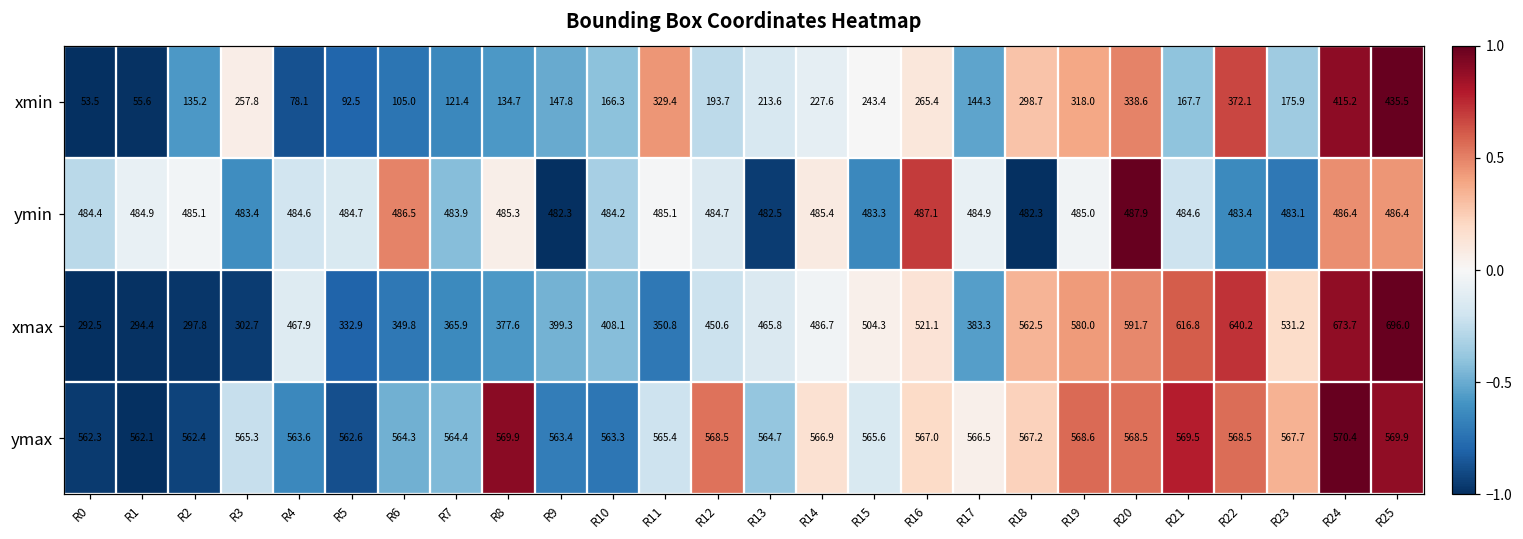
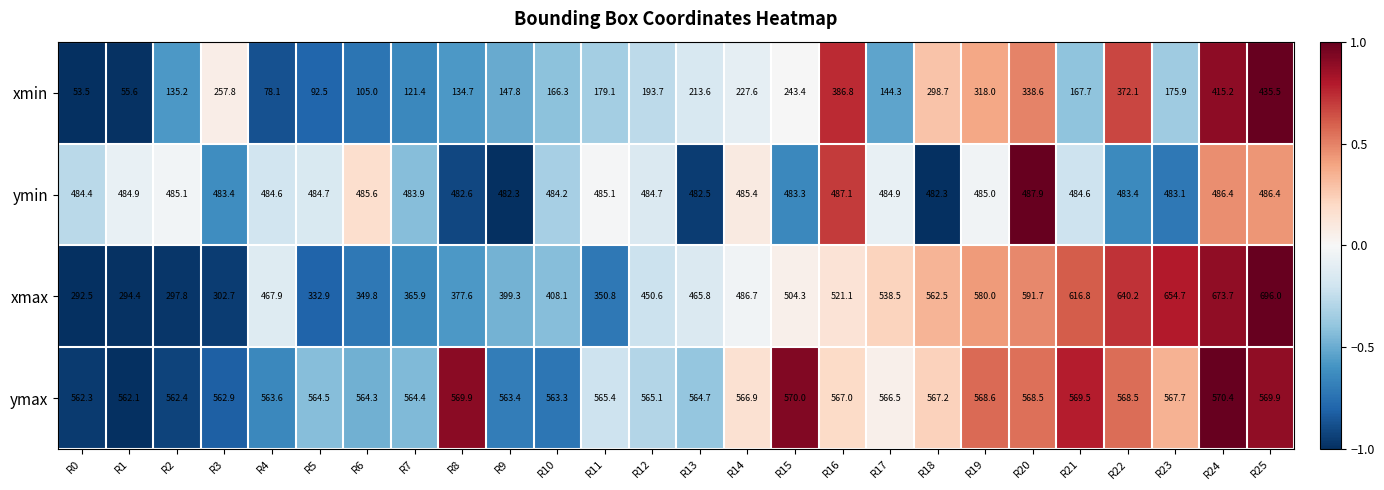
  {
    "xmin": {
      "R0": 53.5,
      "R1": 55.6,
      "R2": 135.2,
      "R3": 257.8,
      "R4": 78.1,
      "R5": 92.5,
      "R6": 105.0,
      "R7": 121.4,
      "R8": 134.7,
      "R9": 147.8,
      "R10": 166.3,
-     "R11": 329.4,
+     "R11": 179.1,
      "R12": 193.7,
      "R13": 213.6,
      "R14": 227.6,
      "R15": 243.4,
-     "R16": 265.4,
+     "R16": 386.8,
      "R17": 144.3,
      "R18": 298.7,
      "R19": 318.0,
      "R20": 338.6,
      "R21": 167.7,
      "R22": 372.1,
      "R23": 175.9,
      "R24": 415.2,
      "R25": 435.5
    },
    "ymin": {
      "R0": 484.4,
      "R1": 484.9,
      "R2": 485.1,
      "R3": 483.4,
      "R4": 484.6,
      "R5": 484.7,
-     "R6": 486.5,
+     "R6": 485.6,
      "R7": 483.9,
-     "R8": 485.3,
+     "R8": 482.6,
      "R9": 482.3,
      "R10": 484.2,
      "R11": 485.1,
      "R12": 484.7,
      "R13": 482.5,
      "R14": 485.4,
      "R15": 483.3,
      "R16": 487.1,
      "R17": 484.9,
      "R18": 482.3,
      "R19": 485.0,
      "R20": 487.9,
      "R21": 484.6,
      "R22": 483.4,
      "R23": 483.1,
      "R24": 486.4,
      "R25": 486.4
    },
    "xmax": {
      "R0": 292.5,
      "R1": 294.4,
      "R2": 297.8,
      "R3": 302.7,
      "R4": 467.9,
      "R5": 332.9,
      "R6": 349.8,
      "R7": 365.9,
      "R8": 377.6,
      "R9": 399.3,
      "R10": 408.1,
      "R11": 350.8,
      "R12": 450.6,
      "R13": 465.8,
      "R14": 486.7,
      "R15": 504.3,
      "R16": 521.1,
-     "R17": 383.3,
+     "R17": 538.5,
      "R18": 562.5,
      "R19": 580.0,
      "R20": 591.7,
      "R21": 616.8,
      "R22": 640.2,
-     "R23": 531.2,
+     "R23": 654.7,
      "R24": 673.7,
      "R25": 696.0
    },
    "ymax": {
      "R0": 562.3,
      "R1": 562.1,
      "R2": 562.4,
-     "R3": 565.3,
+     "R3": 562.9,
      "R4": 563.6,
-     "R5": 562.6,
+     "R5": 564.5,
      "R6": 564.3,
      "R7": 564.4,
      "R8": 569.9,
      "R9": 563.4,
      "R10": 563.3,
      "R11": 565.4,
-     "R12": 568.5,
+     "R12": 565.1,
      "R13": 564.7,
      "R14": 566.9,
-     "R15": 565.6,
+     "R15": 570.0,
      "R16": 567.0,
      "R17": 566.5,
      "R18": 567.2,
      "R19": 568.6,
      "R20": 568.5,
      "R21": 569.5,
      "R22": 568.5,
      "R23": 567.7,
      "R24": 570.4,
      "R25": 569.9
    }
  }
